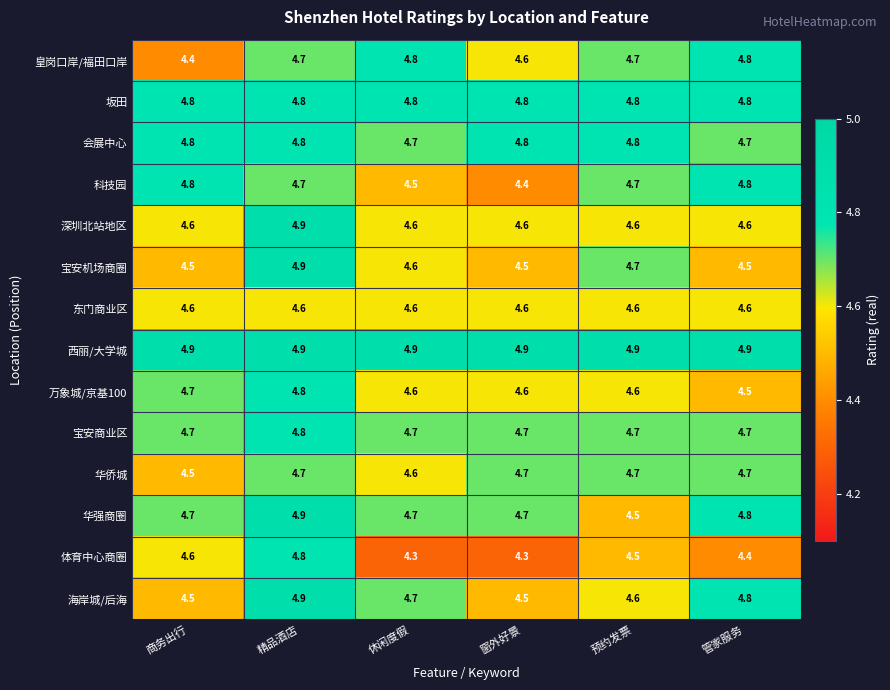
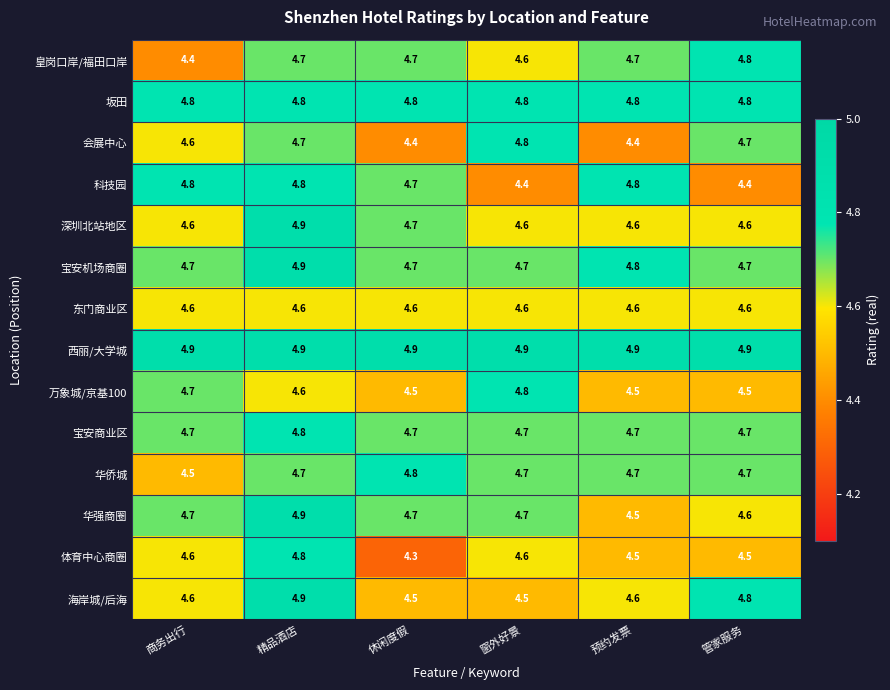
  {
    "皇岗口岸/福田口岸": {
      "商务出行": 4.4,
      "精品酒店": 4.7,
-     "休闲度假": 4.8,
+     "休闲度假": 4.7,
      "窗外好景": 4.6,
      "预约发票": 4.7,
      "管家服务": 4.8
    },
    "坂田": {
      "商务出行": 4.8,
      "精品酒店": 4.8,
      "休闲度假": 4.8,
      "窗外好景": 4.8,
      "预约发票": 4.8,
      "管家服务": 4.8
    },
    "会展中心": {
-     "商务出行": 4.8,
-     "精品酒店": 4.8,
-     "休闲度假": 4.7,
+     "商务出行": 4.6,
+     "精品酒店": 4.7,
+     "休闲度假": 4.4,
      "窗外好景": 4.8,
-     "预约发票": 4.8,
+     "预约发票": 4.4,
      "管家服务": 4.7
    },
    "科技园": {
      "商务出行": 4.8,
-     "精品酒店": 4.7,
-     "休闲度假": 4.5,
+     "精品酒店": 4.8,
+     "休闲度假": 4.7,
      "窗外好景": 4.4,
-     "预约发票": 4.7,
-     "管家服务": 4.8
+     "预约发票": 4.8,
+     "管家服务": 4.4
    },
    "深圳北站地区": {
      "商务出行": 4.6,
      "精品酒店": 4.9,
-     "休闲度假": 4.6,
+     "休闲度假": 4.7,
      "窗外好景": 4.6,
      "预约发票": 4.6,
      "管家服务": 4.6
    },
    "宝安机场商圈": {
-     "商务出行": 4.5,
+     "商务出行": 4.7,
      "精品酒店": 4.9,
-     "休闲度假": 4.6,
-     "窗外好景": 4.5,
-     "预约发票": 4.7,
-     "管家服务": 4.5
+     "休闲度假": 4.7,
+     "窗外好景": 4.7,
+     "预约发票": 4.8,
+     "管家服务": 4.7
    },
    "东门商业区": {
      "商务出行": 4.6,
      "精品酒店": 4.6,
      "休闲度假": 4.6,
      "窗外好景": 4.6,
      "预约发票": 4.6,
      "管家服务": 4.6
    },
    "西丽/大学城": {
      "商务出行": 4.9,
      "精品酒店": 4.9,
      "休闲度假": 4.9,
      "窗外好景": 4.9,
      "预约发票": 4.9,
      "管家服务": 4.9
    },
    "万象城/京基100": {
      "商务出行": 4.7,
-     "精品酒店": 4.8,
-     "休闲度假": 4.6,
-     "窗外好景": 4.6,
-     "预约发票": 4.6,
+     "精品酒店": 4.6,
+     "休闲度假": 4.5,
+     "窗外好景": 4.8,
+     "预约发票": 4.5,
      "管家服务": 4.5
    },
    "宝安商业区": {
      "商务出行": 4.7,
      "精品酒店": 4.8,
      "休闲度假": 4.7,
      "窗外好景": 4.7,
      "预约发票": 4.7,
      "管家服务": 4.7
    },
    "华侨城": {
      "商务出行": 4.5,
      "精品酒店": 4.7,
-     "休闲度假": 4.6,
+     "休闲度假": 4.8,
      "窗外好景": 4.7,
      "预约发票": 4.7,
      "管家服务": 4.7
    },
    "华强商圈": {
      "商务出行": 4.7,
      "精品酒店": 4.9,
      "休闲度假": 4.7,
      "窗外好景": 4.7,
      "预约发票": 4.5,
-     "管家服务": 4.8
+     "管家服务": 4.6
    },
    "体育中心商圈": {
      "商务出行": 4.6,
      "精品酒店": 4.8,
      "休闲度假": 4.3,
-     "窗外好景": 4.3,
+     "窗外好景": 4.6,
      "预约发票": 4.5,
-     "管家服务": 4.4
+     "管家服务": 4.5
    },
    "海岸城/后海": {
-     "商务出行": 4.5,
+     "商务出行": 4.6,
      "精品酒店": 4.9,
-     "休闲度假": 4.7,
+     "休闲度假": 4.5,
      "窗外好景": 4.5,
      "预约发票": 4.6,
      "管家服务": 4.8
    }
  }
